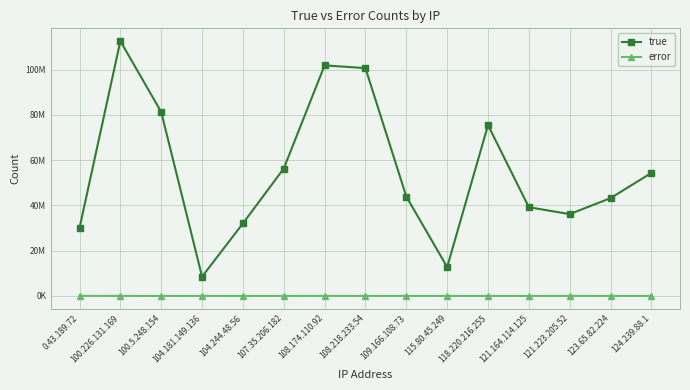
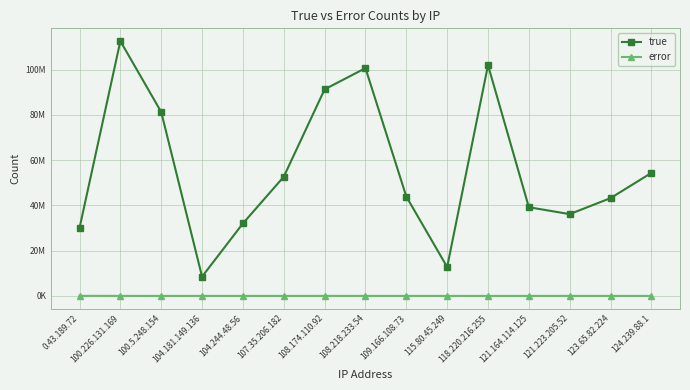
  {
    "true": {
      "0.43.189.72": 30000000,
      "100.226.131.169": 113000000,
      "100.5.248.154": 81000000,
      "104.181.149.136": 9000000,
      "104.244.48.56": 32000000,
-     "107.35.206.182": 56000000,
-     "108.174.110.92": 102000000,
+     "107.35.206.182": 53000000,
+     "108.174.110.92": 91000000,
      "108.218.233.54": 101000000,
      "109.166.108.73": 44000000,
      "115.80.45.249": 13000000,
-     "118.220.216.255": 76000000,
+     "118.220.216.255": 102000000,
      "121.164.114.125": 39000000,
      "121.223.205.52": 36000000,
      "123.65.82.224": 43000000,
      "124.239.88.1": 54000000
    },
    "error": {
      "0.43.189.72": 0,
      "100.226.131.169": 0,
      "100.5.248.154": 0,
      "104.181.149.136": 0,
      "104.244.48.56": 0,
      "107.35.206.182": 0,
      "108.174.110.92": 0,
      "108.218.233.54": 0,
      "109.166.108.73": 0,
      "115.80.45.249": 0,
      "118.220.216.255": 0,
      "121.164.114.125": 0,
      "121.223.205.52": 0,
      "123.65.82.224": 0,
      "124.239.88.1": 0
    }
  }
